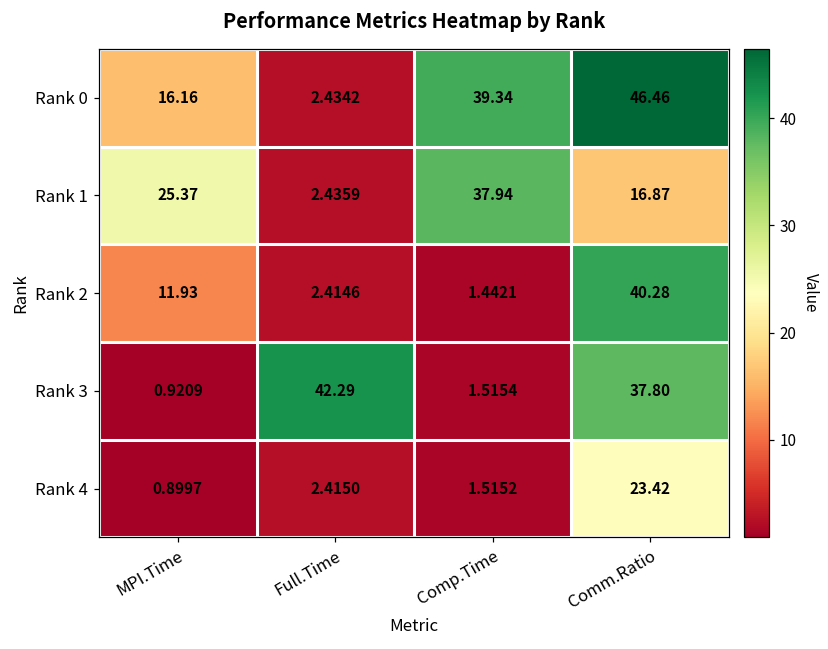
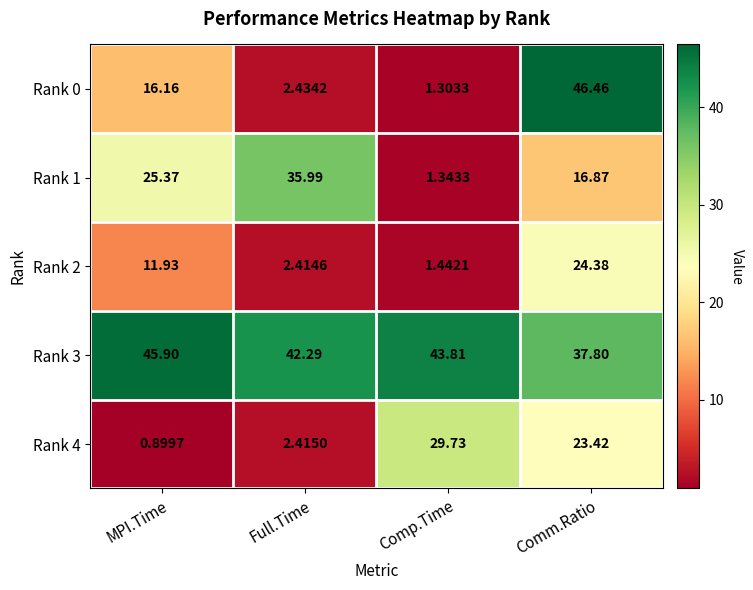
  {
    "Rank 0": {
      "MPI.Time": 16.16,
      "Full.Time": 2.4342,
-     "Comp.Time": 39.34,
+     "Comp.Time": 1.3033,
      "Comm.Ratio": 46.46
    },
    "Rank 1": {
      "MPI.Time": 25.37,
-     "Full.Time": 2.4359,
-     "Comp.Time": 37.94,
+     "Full.Time": 35.99,
+     "Comp.Time": 1.3433,
      "Comm.Ratio": 16.87
    },
    "Rank 2": {
      "MPI.Time": 11.93,
      "Full.Time": 2.4146,
      "Comp.Time": 1.4421,
-     "Comm.Ratio": 40.28
+     "Comm.Ratio": 24.38
    },
    "Rank 3": {
-     "MPI.Time": 0.9209,
+     "MPI.Time": 45.90,
      "Full.Time": 42.29,
-     "Comp.Time": 1.5154,
+     "Comp.Time": 43.81,
      "Comm.Ratio": 37.80
    },
    "Rank 4": {
      "MPI.Time": 0.8997,
      "Full.Time": 2.4150,
-     "Comp.Time": 1.5152,
+     "Comp.Time": 29.73,
      "Comm.Ratio": 23.42
    }
  }
